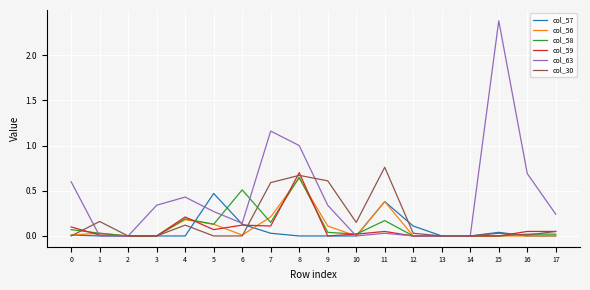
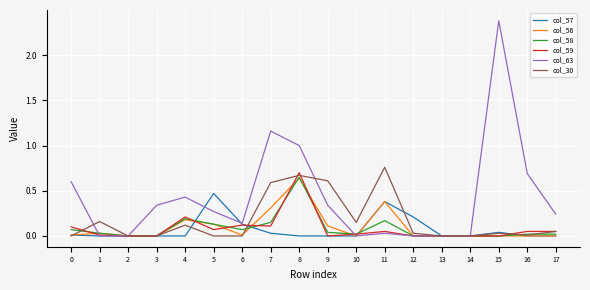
  {
    "col_57": {
      "4": 0.0,
      "5": 0.5,
      "7": 0.0,
      "8": 0.0,
-     "12": 0.1
+     "12": 0.2
    },
    "col_56": {
-     "7": 0.2,
+     "7": 0.3,
      "9": 0.1
    },
    "col_58": {
      "0": 0.1,
-     "6": 0.5,
+     "6": 0.1,
      "7": 0.2,
      "9": 0.0,
      "11": 0.2
    },
    "col_59": {
      "0": 0.1,
      "5": 0.1,
      "7": 0.1,
      "8": 0.7,
      "16": 0.1
    },
    "col_63": {
      "0": 0.6,
      "3": 0.3,
      "4": 0.4,
      "5": 0.3,
      "7": 1.2,
      "8": 1.0,
      "9": 0.3,
      "15": 2.4,
      "16": 0.7,
      "17": 0.2
    },
    "col_30": {
      "1": 0.2,
      "4": 0.1,
      "5": 0.0,
      "7": 0.6,
      "9": 0.6,
      "10": 0.2,
      "11": 0.8,
      "12": 0.0
    }
  }
